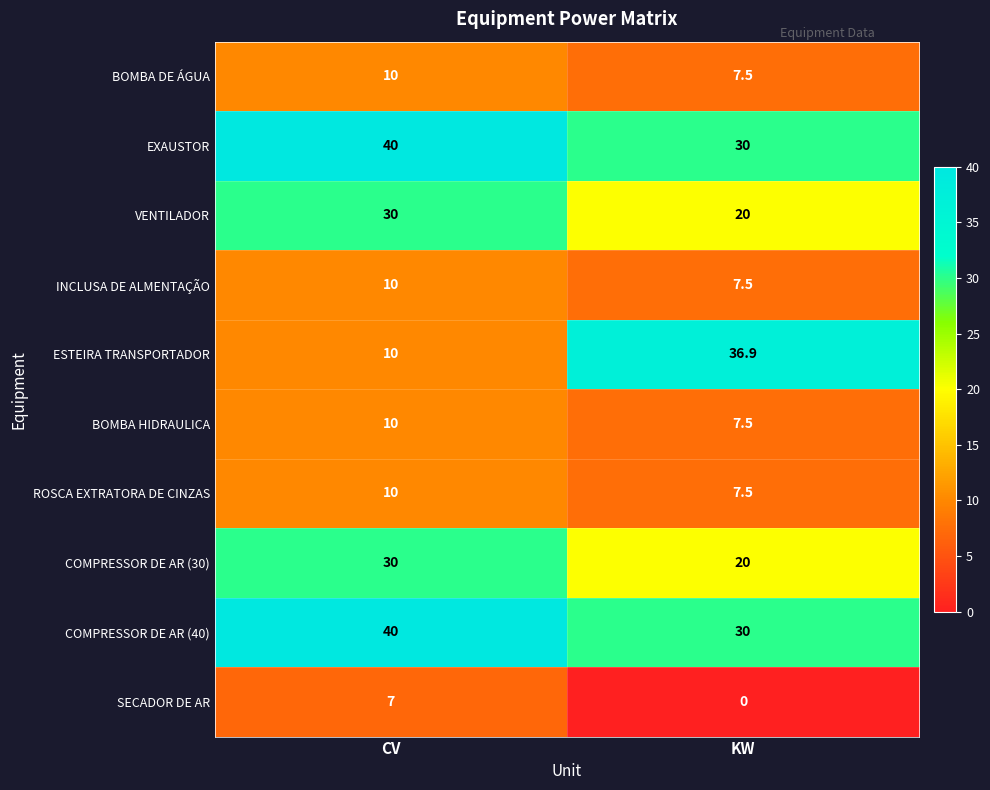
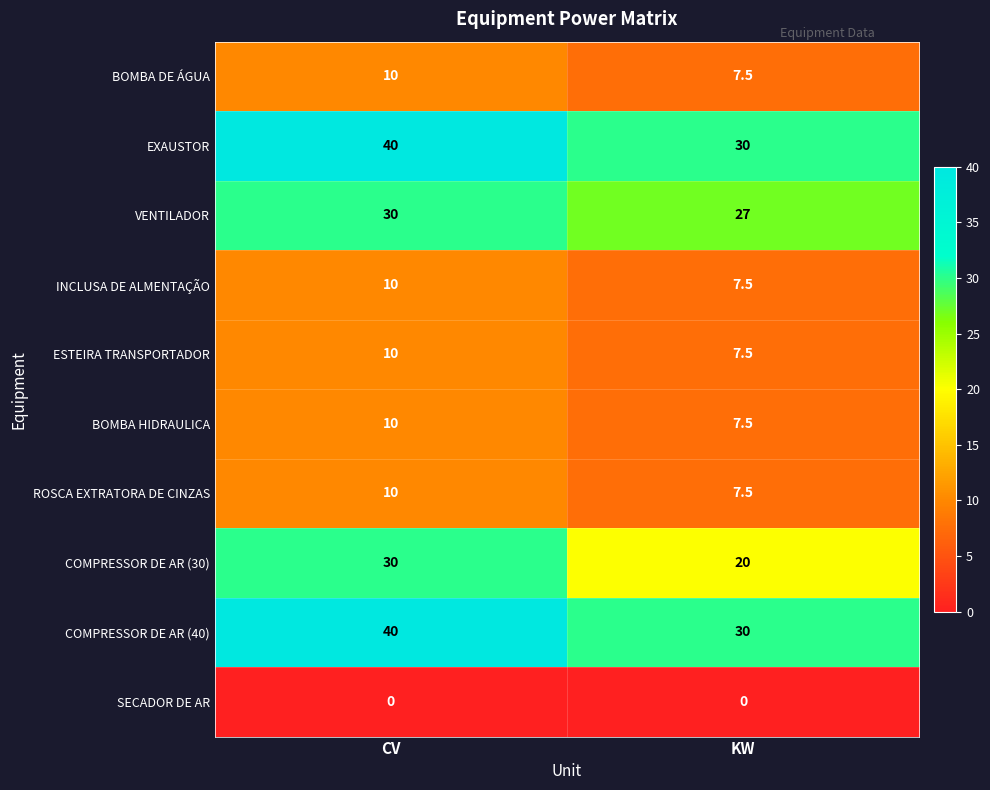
  {
    "BOMBA DE ÁGUA": {
      "CV": 10,
      "KW": 7.5
    },
    "EXAUSTOR": {
      "CV": 40,
      "KW": 30
    },
    "VENTILADOR": {
      "CV": 30,
-     "KW": 20
+     "KW": 27
    },
    "INCLUSA DE ALMENTAÇÃO": {
      "CV": 10,
      "KW": 7.5
    },
    "ESTEIRA TRANSPORTADOR": {
      "CV": 10,
-     "KW": 36.9
+     "KW": 7.5
    },
    "BOMBA HIDRAULICA": {
      "CV": 10,
      "KW": 7.5
    },
    "ROSCA EXTRATORA DE CINZAS": {
      "CV": 10,
      "KW": 7.5
    },
    "COMPRESSOR DE AR (30)": {
      "CV": 30,
      "KW": 20
    },
    "COMPRESSOR DE AR (40)": {
      "CV": 40,
      "KW": 30
    },
    "SECADOR DE AR": {
-     "CV": 7,
+     "CV": 0,
      "KW": 0
    }
  }
